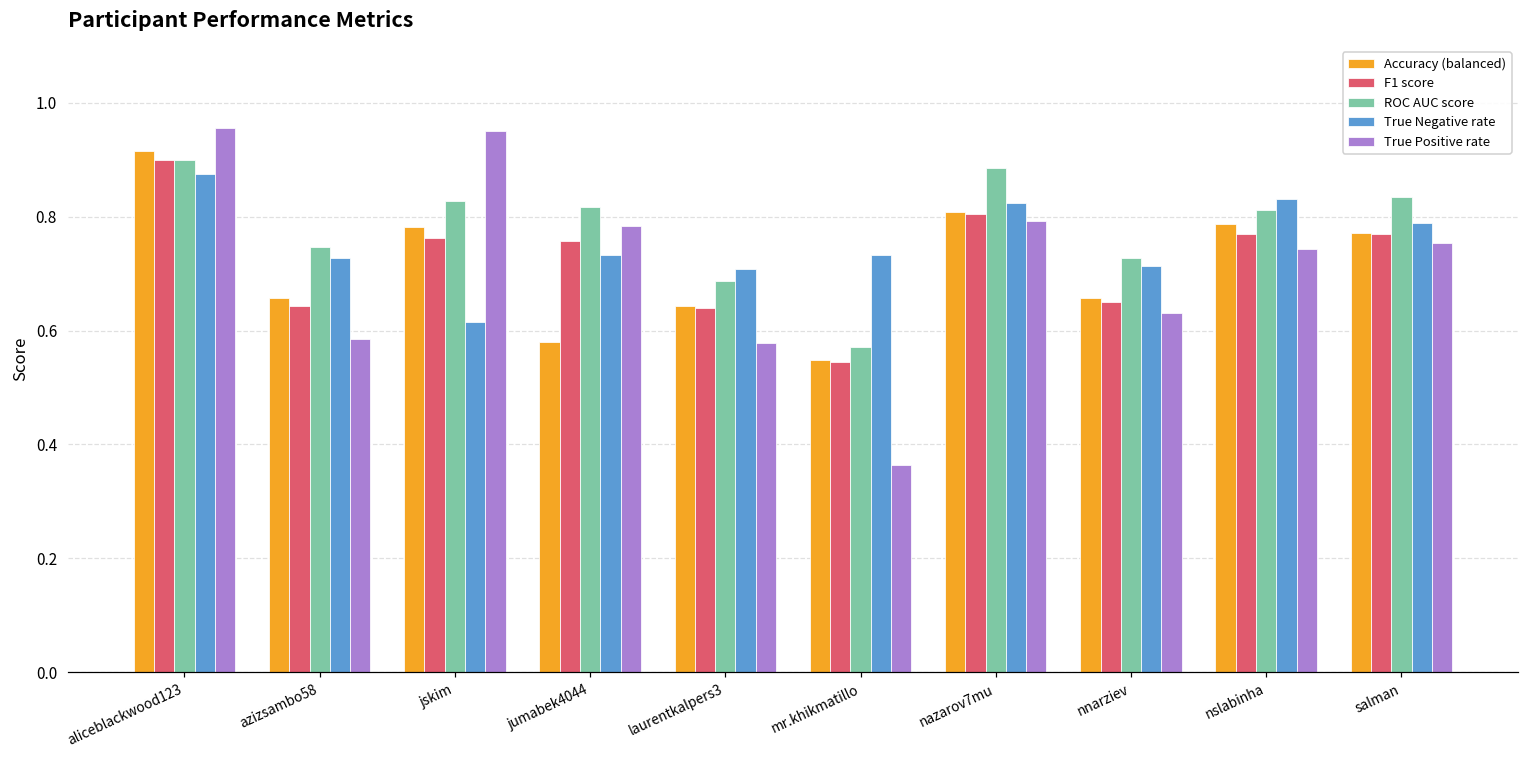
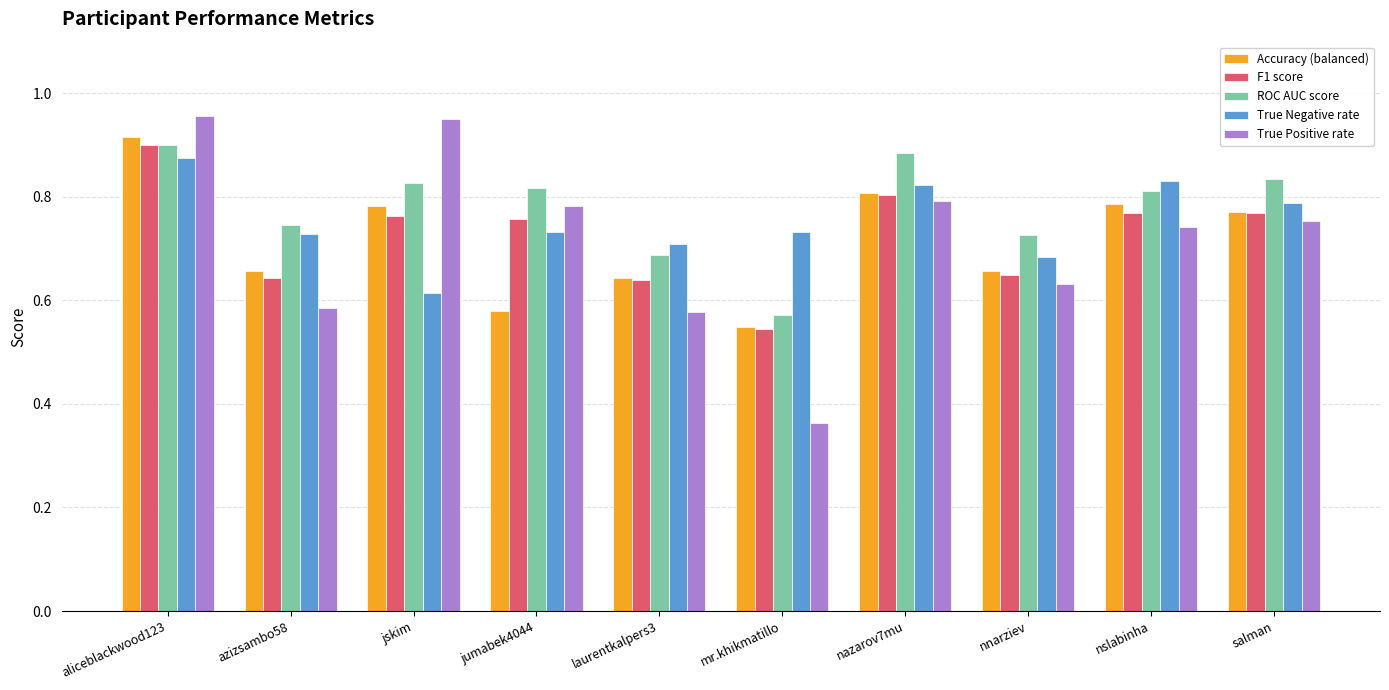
  {
    "Accuracy (balanced)": {
      "aliceblackwood123": 0.92,
      "azizsambo58": 0.66,
      "jskim": 0.78,
      "jumabek4044": 0.58,
      "laurentkalpers3": 0.64,
      "mr.khikmatillo": 0.55,
      "nazarov7mu": 0.81,
      "nnarziev": 0.66,
      "nslabinha": 0.79,
      "salman": 0.77
    },
    "F1 score": {
      "aliceblackwood123": 0.90,
      "azizsambo58": 0.64,
      "jskim": 0.76,
      "jumabek4044": 0.76,
      "laurentkalpers3": 0.64,
      "mr.khikmatillo": 0.55,
      "nazarov7mu": 0.80,
      "nnarziev": 0.65,
      "nslabinha": 0.77,
      "salman": 0.77
    },
    "ROC AUC score": {
      "aliceblackwood123": 0.90,
      "azizsambo58": 0.75,
      "jskim": 0.83,
      "jumabek4044": 0.82,
      "laurentkalpers3": 0.69,
      "mr.khikmatillo": 0.57,
      "nazarov7mu": 0.89,
      "nnarziev": 0.73,
      "nslabinha": 0.81,
      "salman": 0.83
    },
    "True Negative rate": {
      "aliceblackwood123": 0.88,
      "azizsambo58": 0.73,
      "jskim": 0.62,
      "jumabek4044": 0.73,
      "laurentkalpers3": 0.71,
      "mr.khikmatillo": 0.73,
      "nazarov7mu": 0.82,
-     "nnarziev": 0.71,
+     "nnarziev": 0.68,
      "nslabinha": 0.83,
      "salman": 0.79
    },
    "True Positive rate": {
      "aliceblackwood123": 0.96,
      "azizsambo58": 0.59,
      "jskim": 0.95,
      "jumabek4044": 0.78,
      "laurentkalpers3": 0.58,
      "mr.khikmatillo": 0.36,
      "nazarov7mu": 0.79,
      "nnarziev": 0.63,
      "nslabinha": 0.74,
      "salman": 0.75
    }
  }
